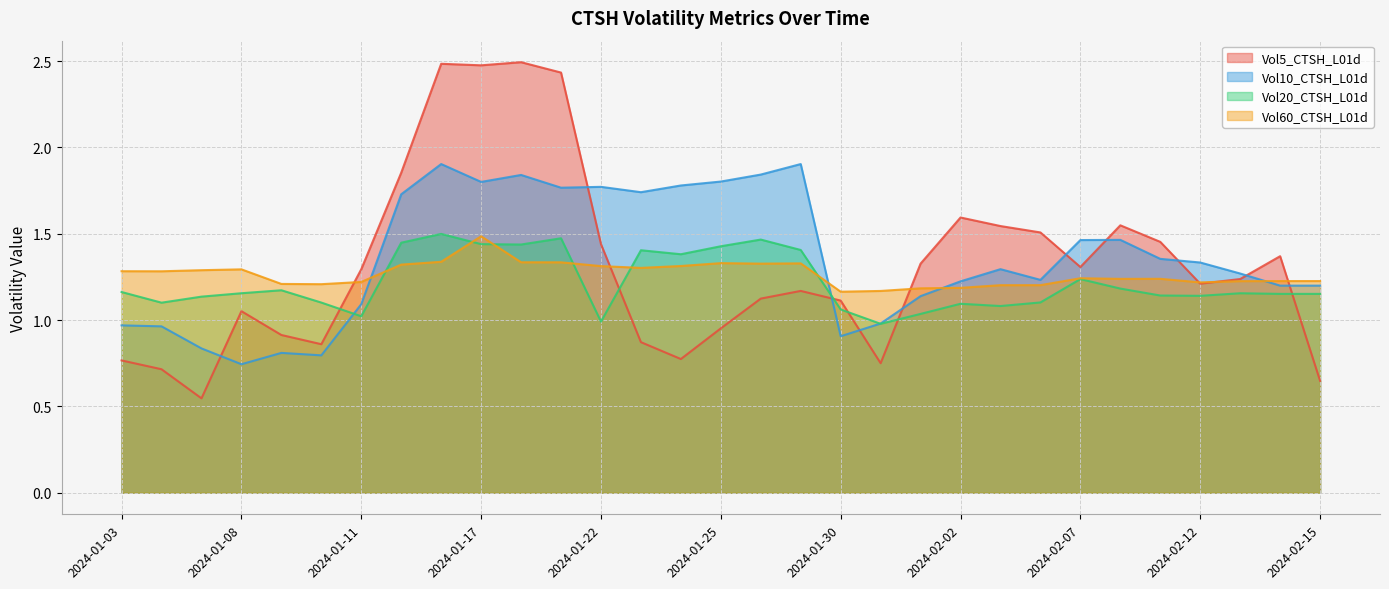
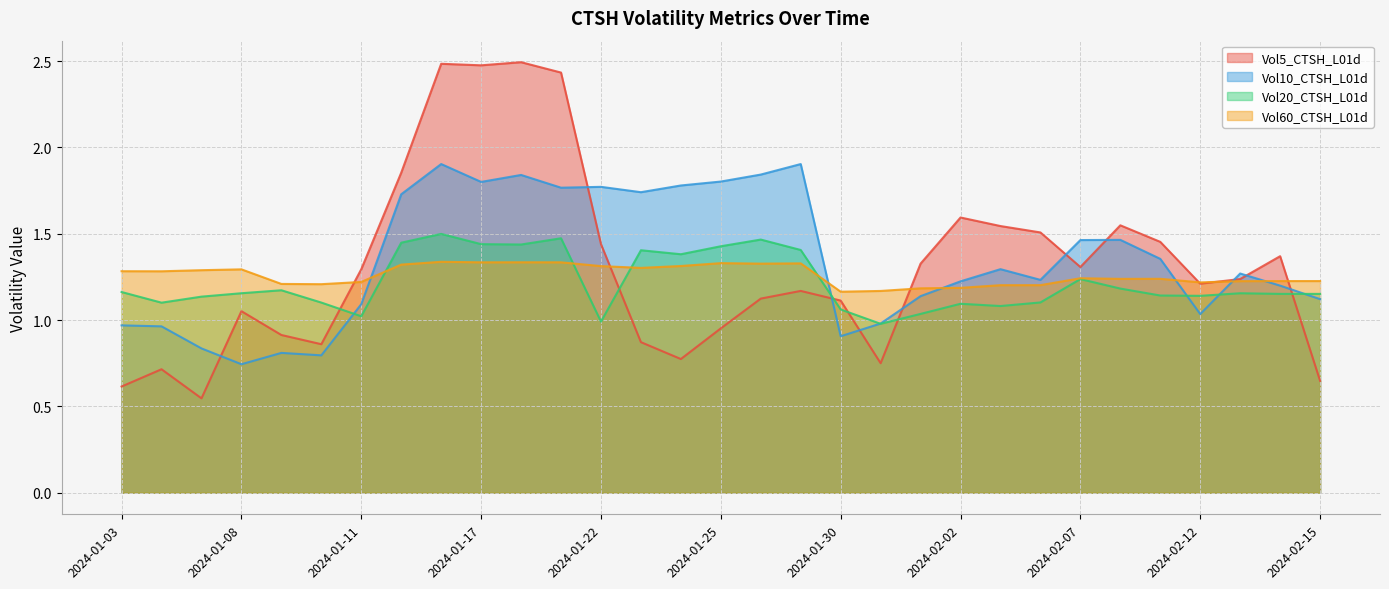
  {
    "Vol5_CTSH_L01d": {
-     "2024-01-03": 0.77,
+     "2024-01-03": 0.62,
      "2024-01-08": 1.05,
      "2024-01-11": 1.29,
      "2024-01-17": 2.48,
      "2024-01-22": 1.44,
      "2024-01-25": 0.95,
      "2024-01-30": 1.11,
      "2024-02-02": 1.59,
      "2024-02-07": 1.31,
      "2024-02-15": 0.65
    },
    "Vol10_CTSH_L01d": {
      "2024-01-03": 0.97,
      "2024-01-08": 0.74,
      "2024-01-11": 1.09,
      "2024-01-17": 1.80,
      "2024-01-22": 1.77,
      "2024-01-25": 1.80,
      "2024-01-30": 0.91,
      "2024-02-02": 1.22,
      "2024-02-07": 1.46,
-     "2024-02-12": 1.33,
-     "2024-02-15": 1.20
+     "2024-02-12": 1.03,
+     "2024-02-15": 1.12
    },
    "Vol20_CTSH_L01d": {
      "2024-01-03": 1.16,
      "2024-01-08": 1.16,
      "2024-01-11": 1.02,
      "2024-01-17": 1.44,
      "2024-01-22": 0.99,
      "2024-01-25": 1.43,
      "2024-01-30": 1.06,
      "2024-02-02": 1.09,
      "2024-02-12": 1.14,
      "2024-02-15": 1.15
    },
    "Vol60_CTSH_L01d": {
      "2024-01-03": 1.28,
      "2024-01-08": 1.29,
      "2024-01-11": 1.22,
-     "2024-01-17": 1.49,
+     "2024-01-17": 1.33,
      "2024-01-22": 1.31,
      "2024-01-25": 1.33,
      "2024-01-30": 1.16,
      "2024-02-02": 1.19,
      "2024-02-15": 1.23
    }
  }
